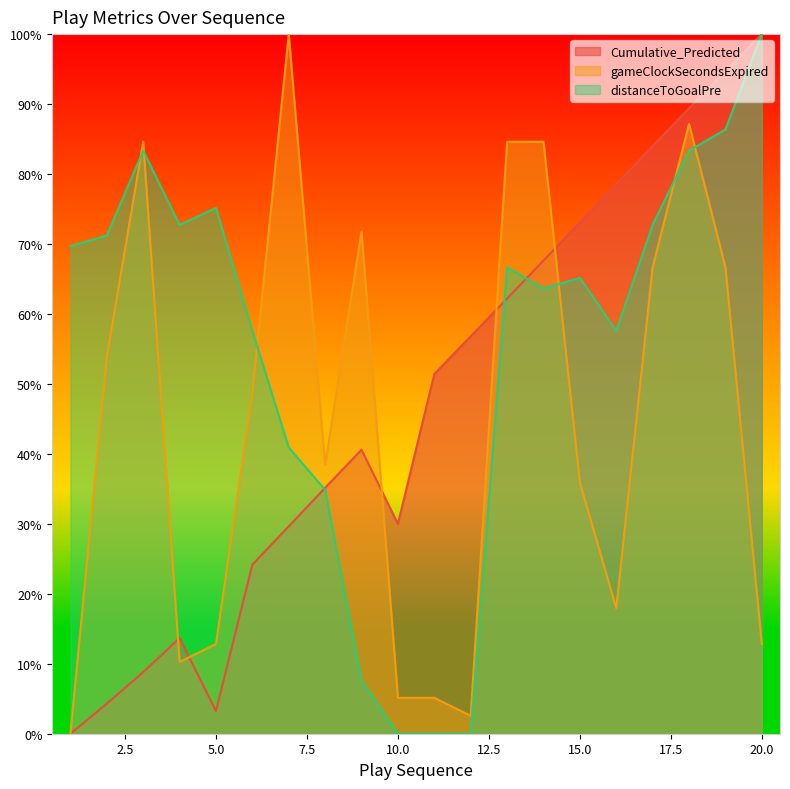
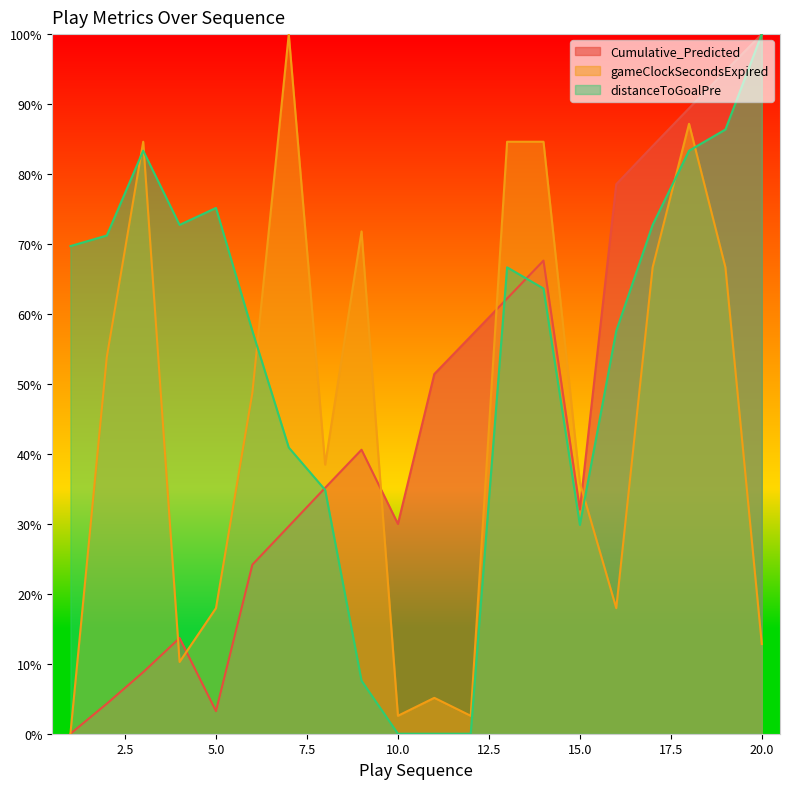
  {
    "Cumulative_Predicted": {
      "5.0": "3%",
      "10.0": "30%",
-     "15.0": "73%"
+     "15.0": "32%"
    },
    "gameClockSecondsExpired": {
-     "5.0": "13%",
-     "10.0": "5%",
+     "5.0": "18%",
+     "10.0": "3%",
      "15.0": "36%",
      "20.0": "13%"
    },
    "distanceToGoalPre": {
      "5.0": "75%",
      "10.0": "0%",
-     "15.0": "65%"
+     "15.0": "30%"
    }
  }
